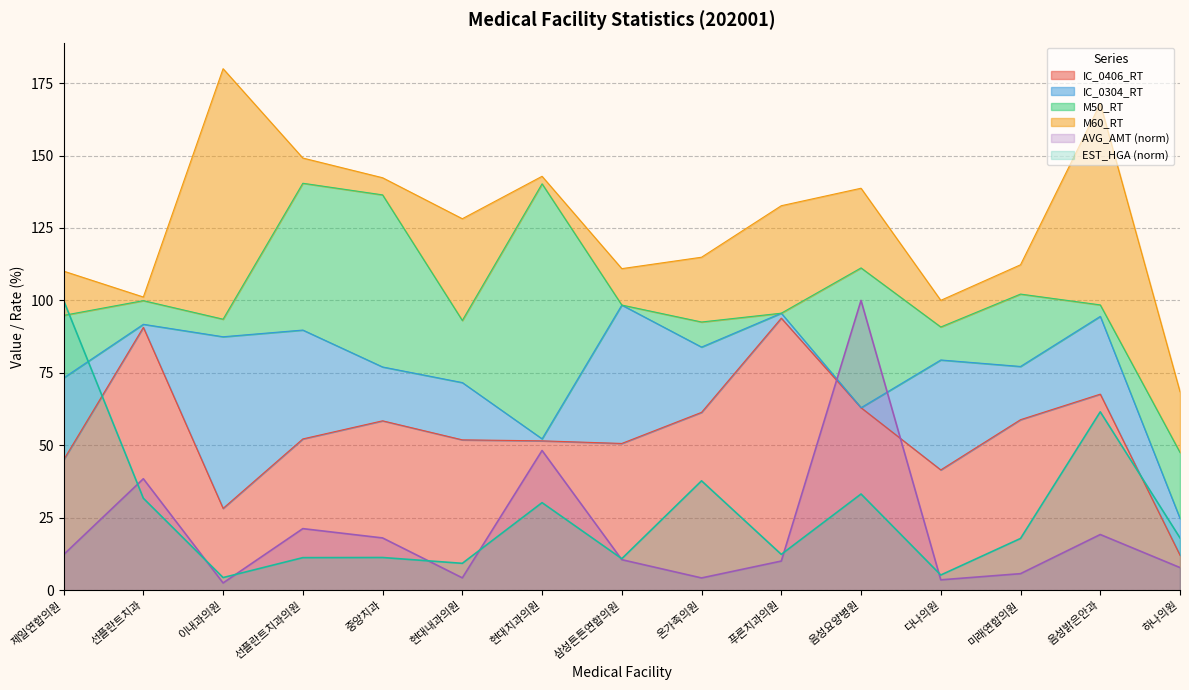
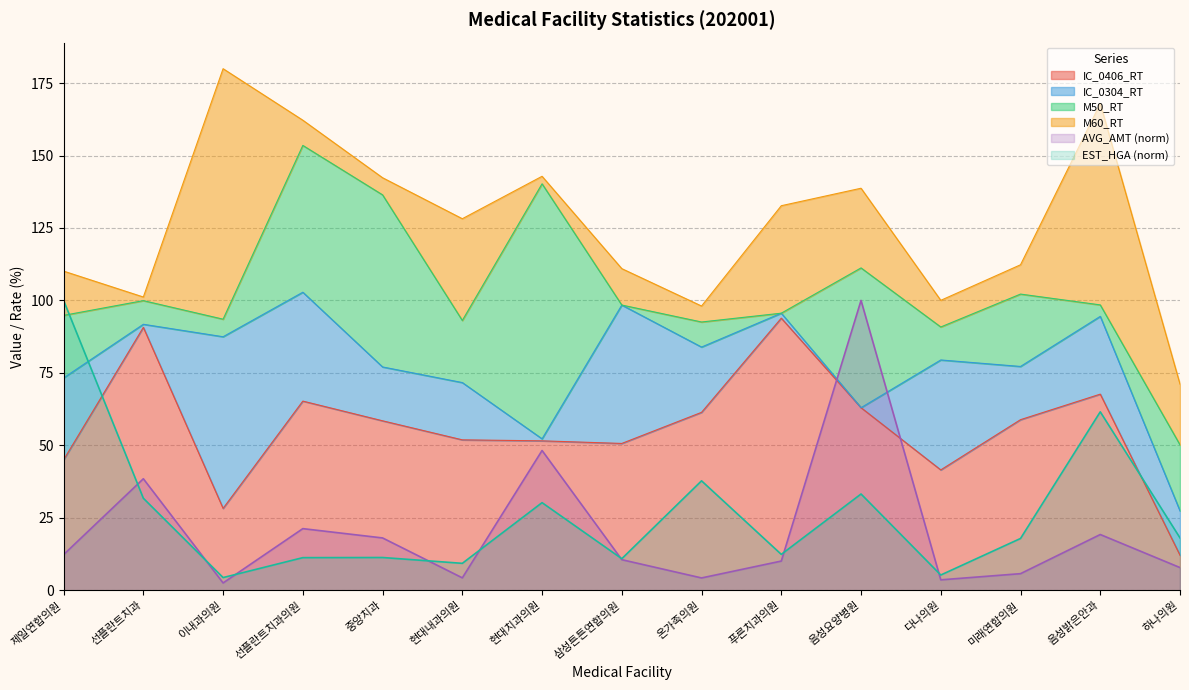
  {
    "IC_0406_RT": {
      "제일연합의원": 45,
      "선플란트치과": 91,
      "이내과의원": 28,
-     "선플란트치과의원": 52,
+     "선플란트치과의원": 65,
      "중앙치과": 58,
      "현대내과의원": 52,
      "삼성튼튼연합의원": 51,
      "온가족의원": 61,
      "푸른치과의원": 94,
      "다나의원": 42,
      "미래연합의원": 59,
      "음성밝은안과": 68,
      "하나의원": 12
    },
    "IC_0304_RT": {
      "제일연합의원": 28,
      "선플란트치과": 1,
      "이내과의원": 59,
      "선플란트치과의원": 38,
      "중앙치과": 19,
      "현대내과의원": 20,
      "온가족의원": 23,
      "다나의원": 38,
      "미래연합의원": 18,
      "음성밝은안과": 27,
-     "하나의원": 13
+     "하나의원": 15
    },
    "M60_RT": {
      "제일연합의원": 15,
      "선플란트치과": 1,
      "이내과의원": 86,
      "선플란트치과의원": 9,
      "중앙치과": 6,
      "현대내과의원": 35,
      "현대치과의원": 3,
      "삼성튼튼연합의원": 13,
-     "온가족의원": 22,
+     "온가족의원": 6,
      "푸른치과의원": 37,
      "음성요양병원": 27,
      "다나의원": 9,
      "미래연합의원": 10,
      "하나의원": 21
    }
  }
